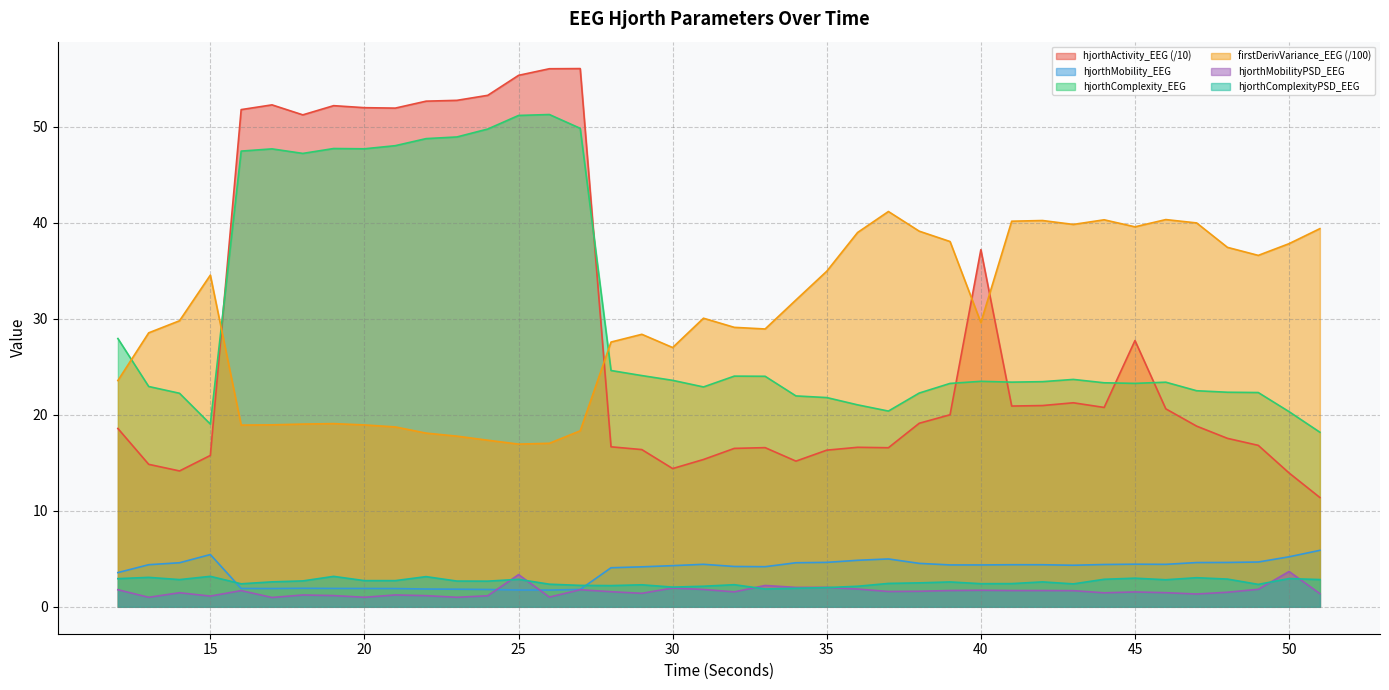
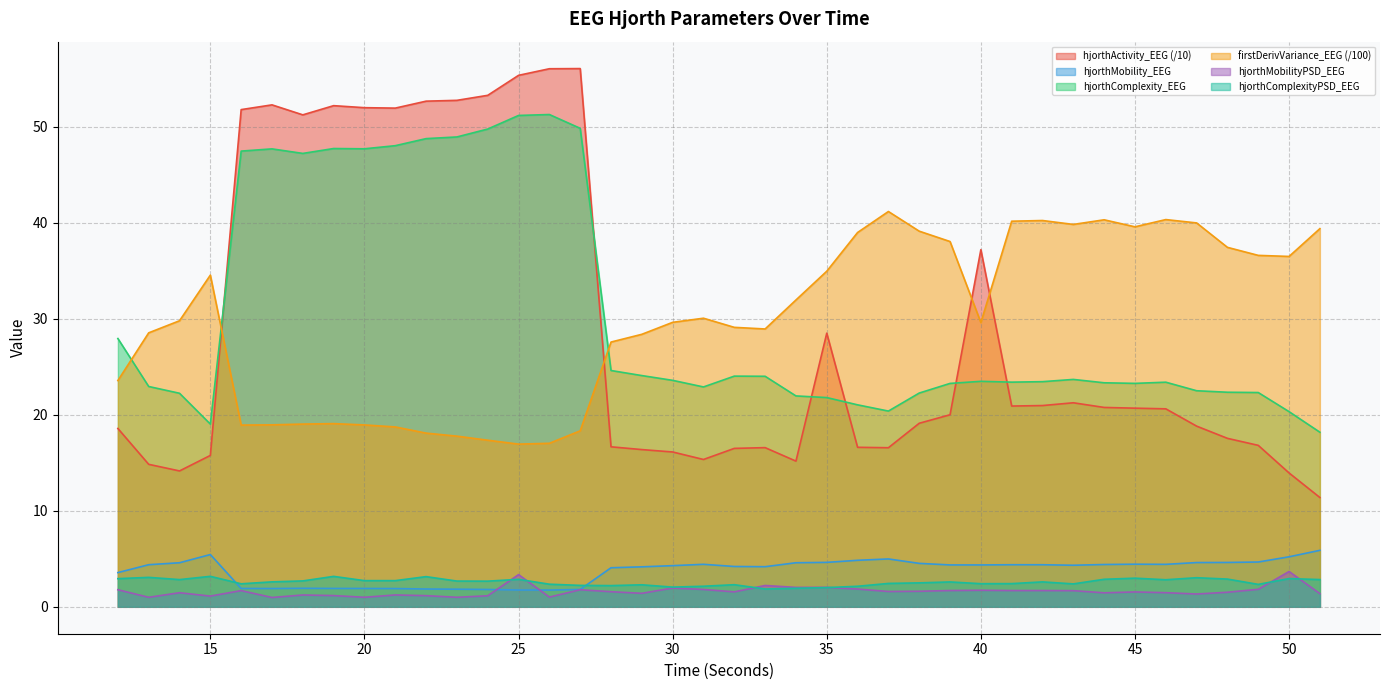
  {
    "hjorthActivity_EEG (/10)": {
      "15": 16,
      "20": 52,
      "25": 55,
-     "30": 14,
-     "35": 16,
+     "30": 16,
+     "35": 28,
      "40": 37,
-     "45": 28,
+     "45": 21,
      "50": 14
    },
    "firstDerivVariance_EEG (/100)": {
      "15": 35,
      "20": 19,
      "25": 17,
-     "30": 27,
+     "30": 30,
      "35": 35,
      "40": 30,
      "45": 40,
-     "50": 38
+     "50": 36
    },
    "hjorthMobilityPSD_EEG": {
      "15": 1,
      "20": 1,
      "25": 3,
      "40": 2,
      "45": 2,
      "50": 4
    }
  }
